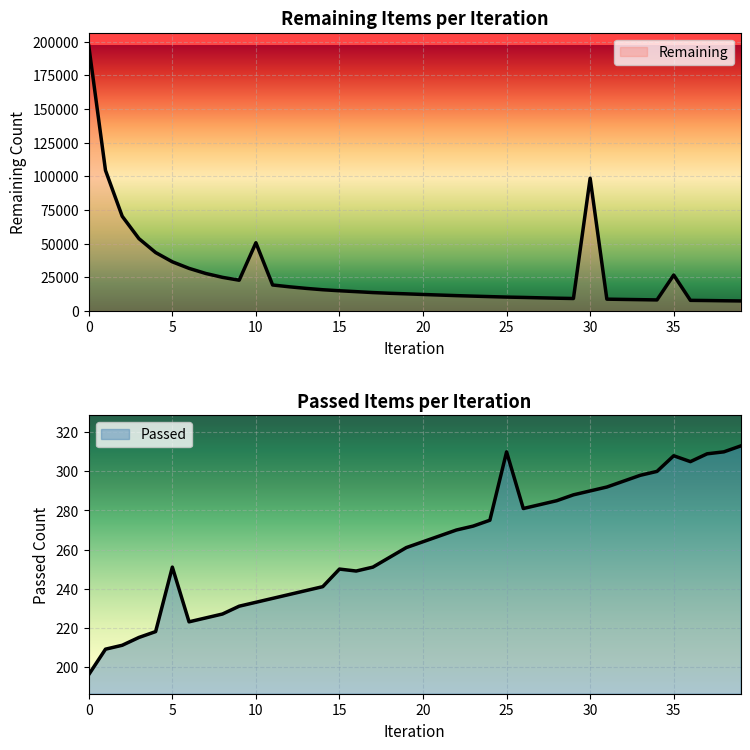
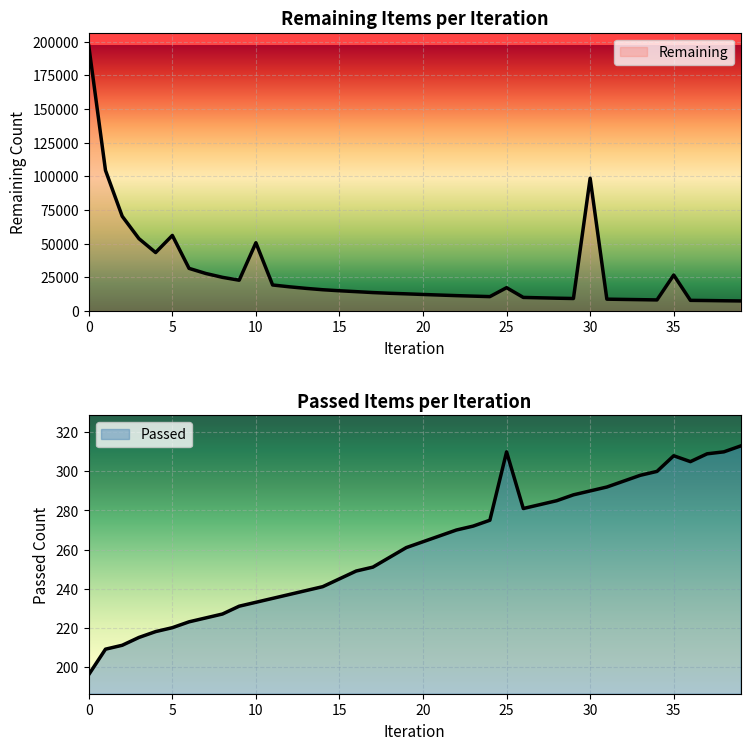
  {
    "Remaining Items per Iteration": {
      "0": 197000,
-     "5": 37000,
+     "5": 56000,
      "10": 51000,
      "15": 15000,
      "20": 12000,
-     "25": 10000,
+     "25": 17000,
      "30": 99000,
      "35": 27000
    },
    "Passed Items per Iteration": {
      "0": 196,
-     "5": 251,
+     "5": 220,
      "10": 233,
-     "15": 250,
+     "15": 245,
      "20": 264,
      "25": 310,
      "30": 290,
      "35": 308
    }
  }
